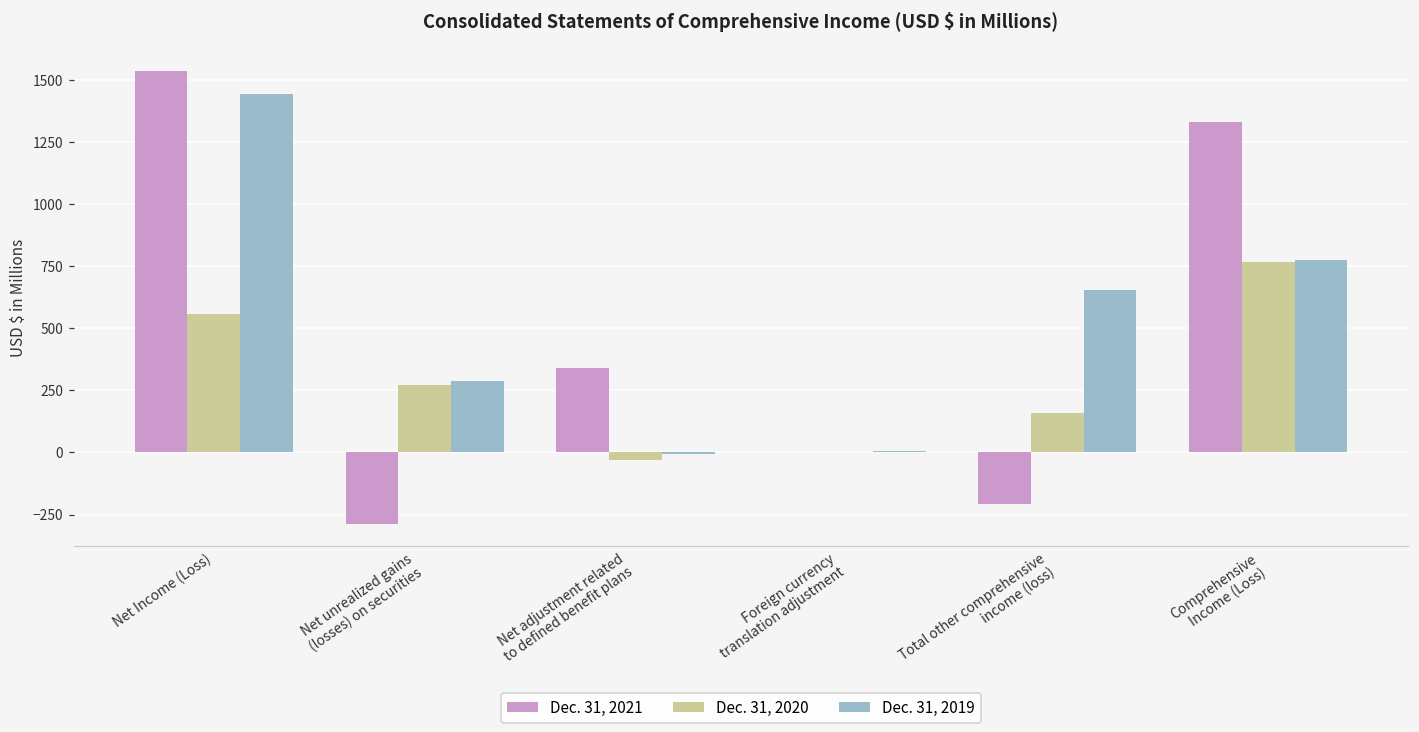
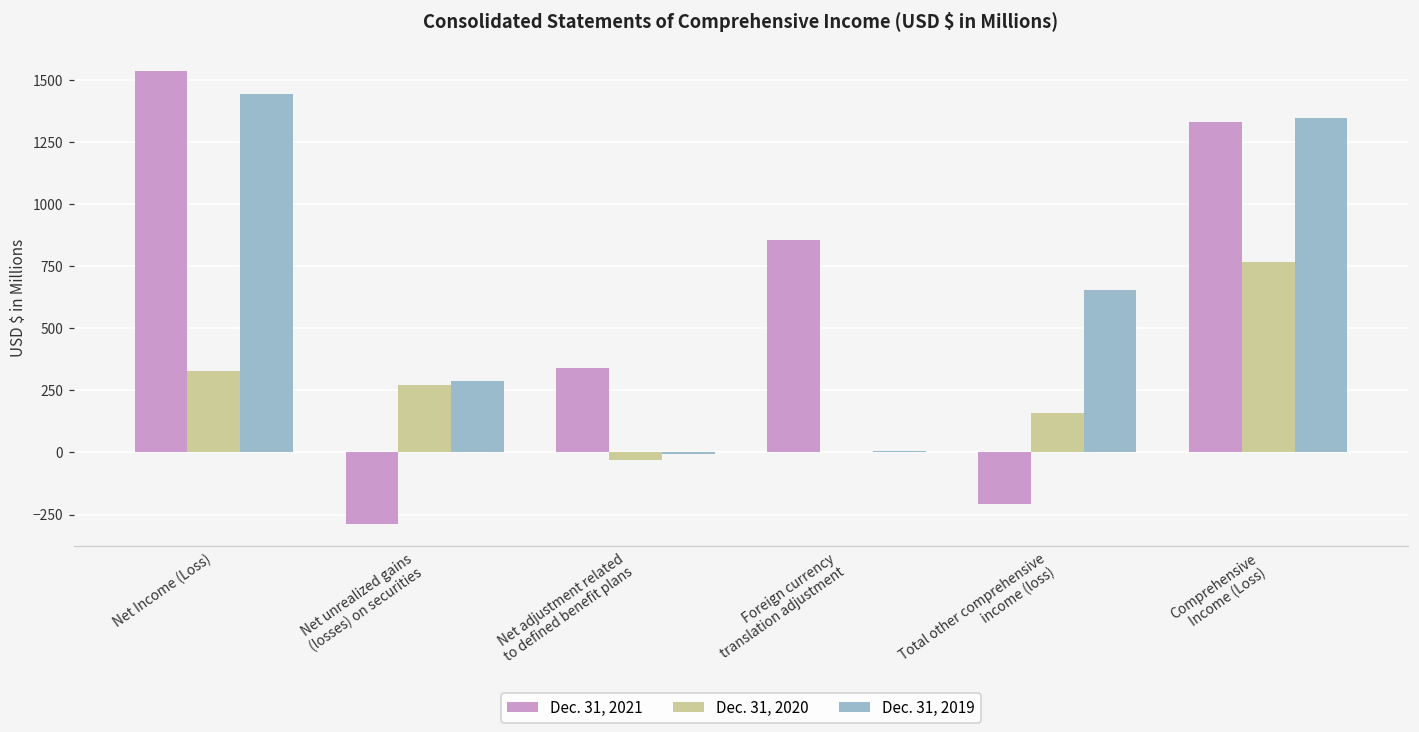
  {
    "Dec. 31, 2021": {
      "Net Income (Loss)": 1530,
      "Net unrealized gains (losses) on securities": -290,
      "Net adjustment related to defined benefit plans": 340,
-     "Foreign currency translation adjustment": 0,
+     "Foreign currency translation adjustment": 850,
      "Total other comprehensive income (loss)": -210,
      "Comprehensive Income (Loss)": 1330
    },
    "Dec. 31, 2020": {
-     "Net Income (Loss)": 560,
+     "Net Income (Loss)": 330,
      "Net unrealized gains (losses) on securities": 270,
      "Net adjustment related to defined benefit plans": -30,
      "Total other comprehensive income (loss)": 160,
      "Comprehensive Income (Loss)": 770
    },
    "Dec. 31, 2019": {
      "Net Income (Loss)": 1440,
      "Net unrealized gains (losses) on securities": 290,
      "Total other comprehensive income (loss)": 650,
-     "Comprehensive Income (Loss)": 770
+     "Comprehensive Income (Loss)": 1340
    }
  }
